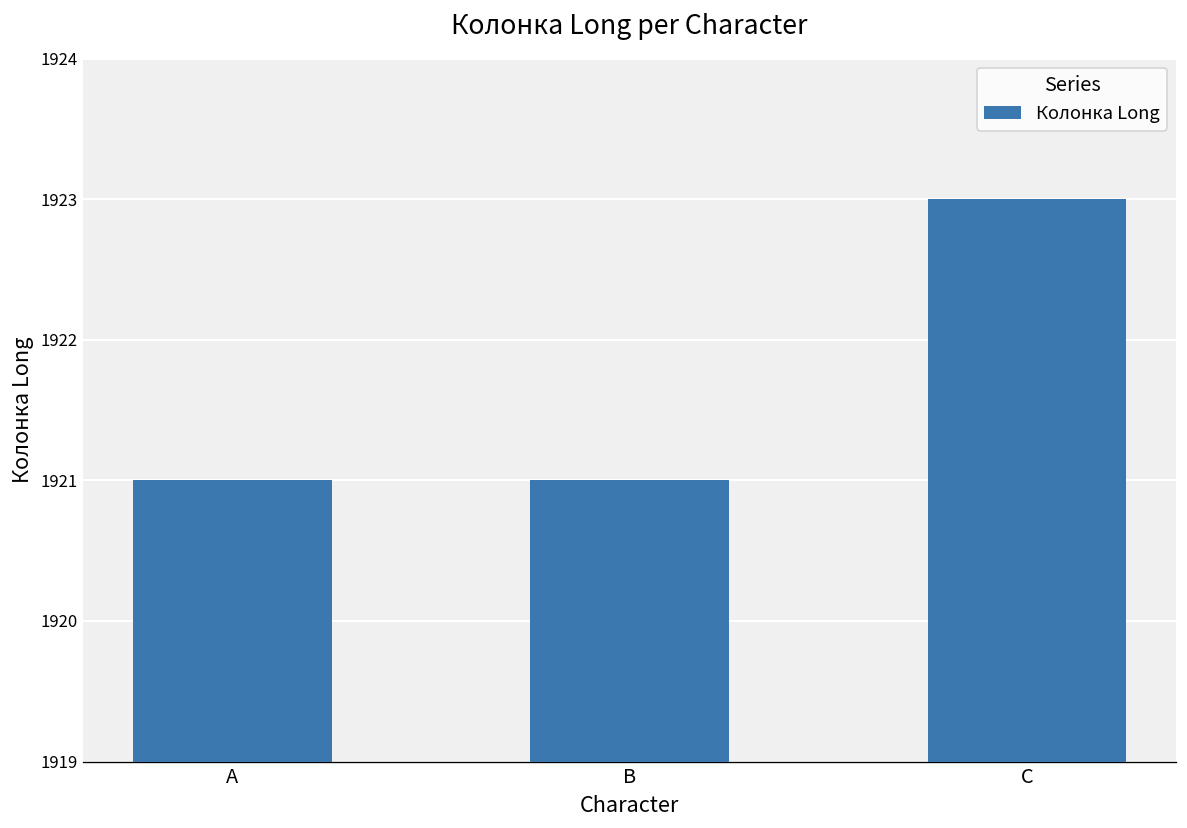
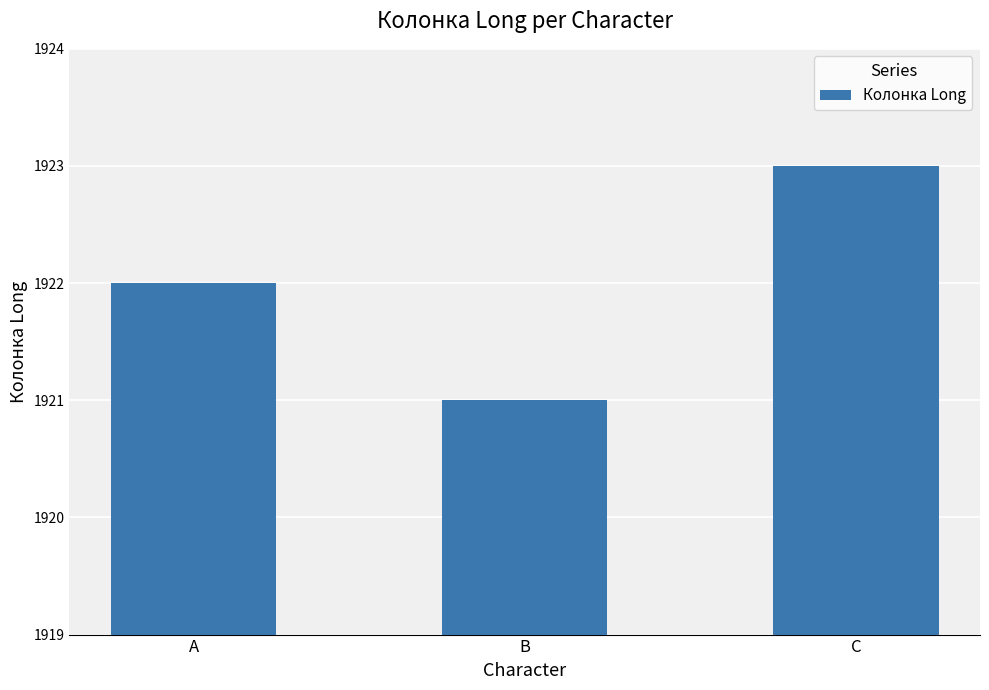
  {
-   "A": 1921,
+   "A": 1922,
    "B": 1921,
    "C": 1923
  }
